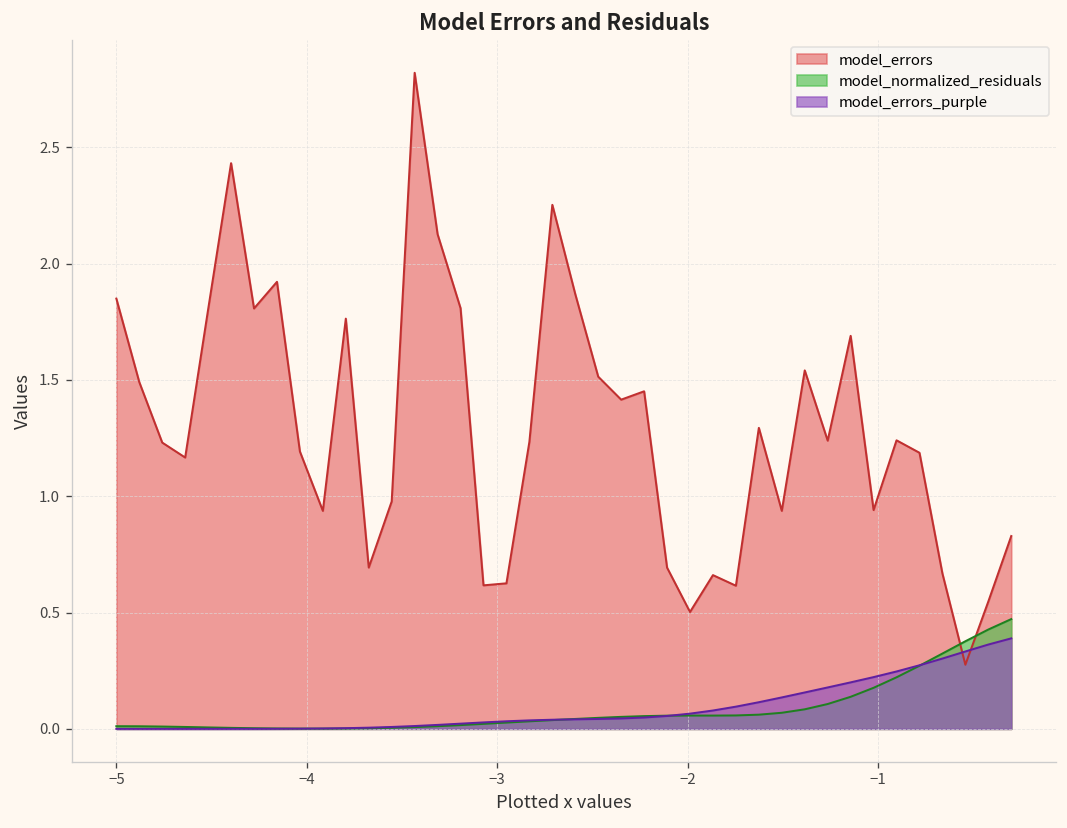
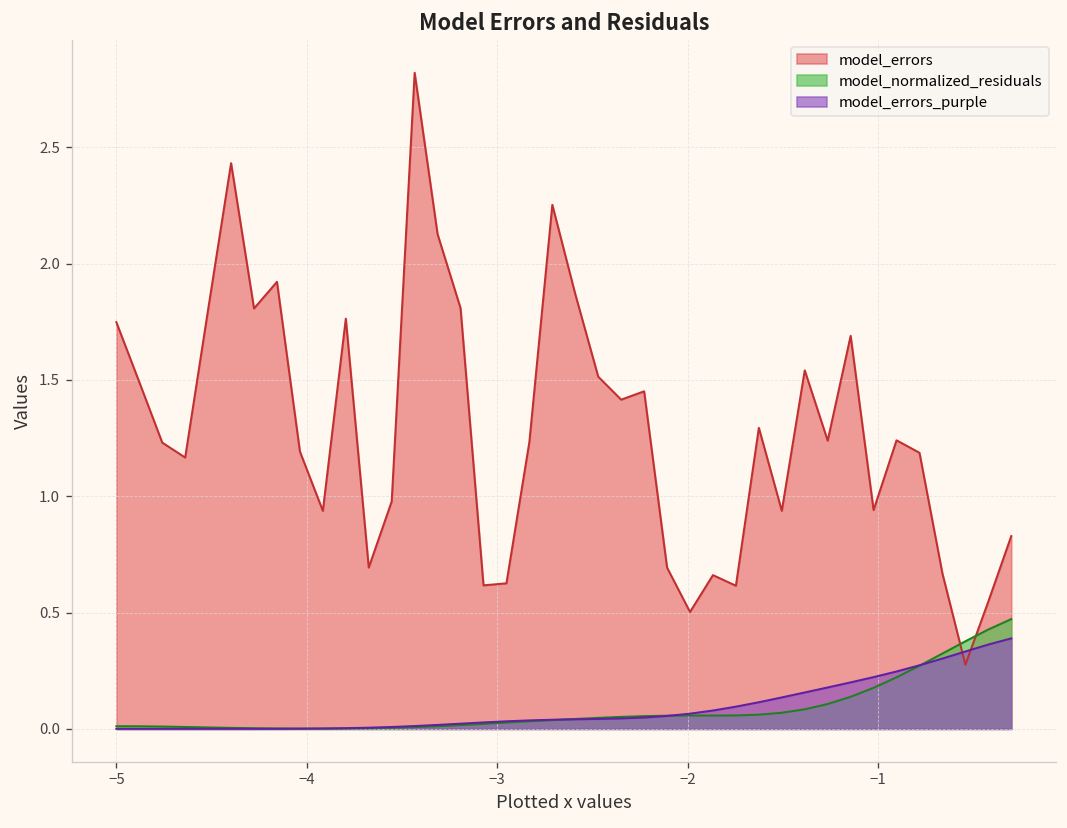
  {
    "model_errors": {
-     "−5": 1.85
+     "−5": 1.75
    }
  }
